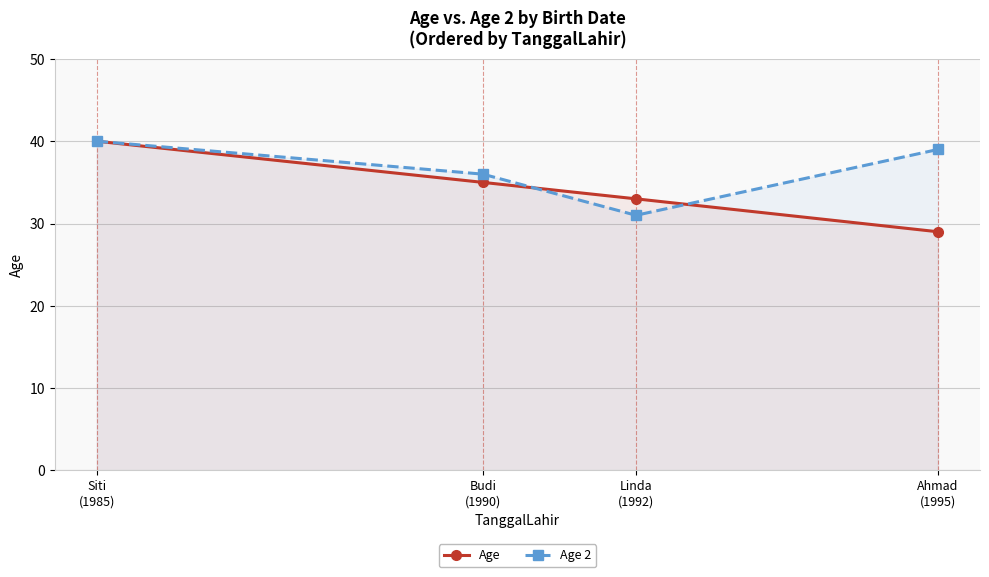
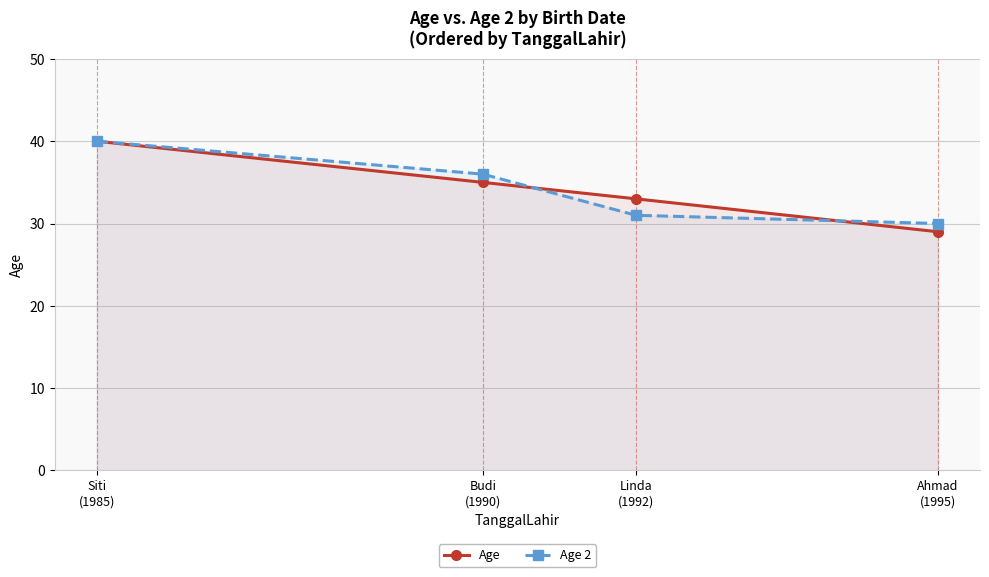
  {
    "Age": {
      "Budi (1990)": 35,
      "Linda (1992)": 33,
      "Ahmad (1995)": 29
    },
    "Age 2": {
      "Budi (1990)": 36,
      "Linda (1992)": 31,
-     "Ahmad (1995)": 39
+     "Ahmad (1995)": 30
    }
  }
